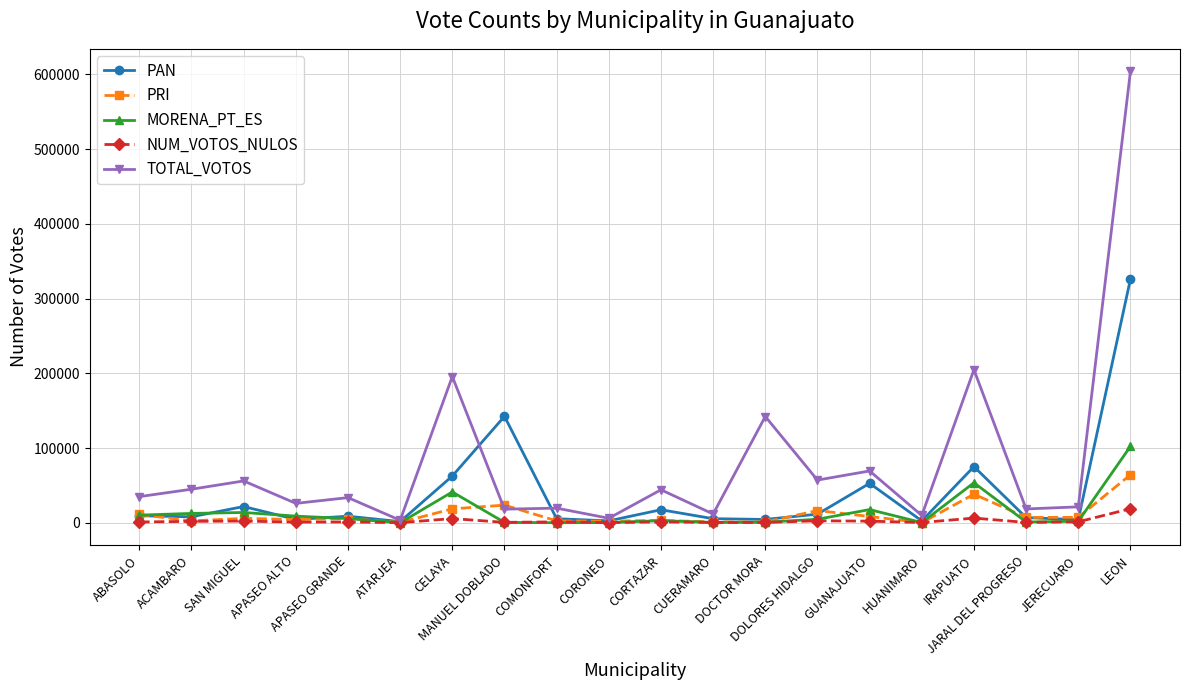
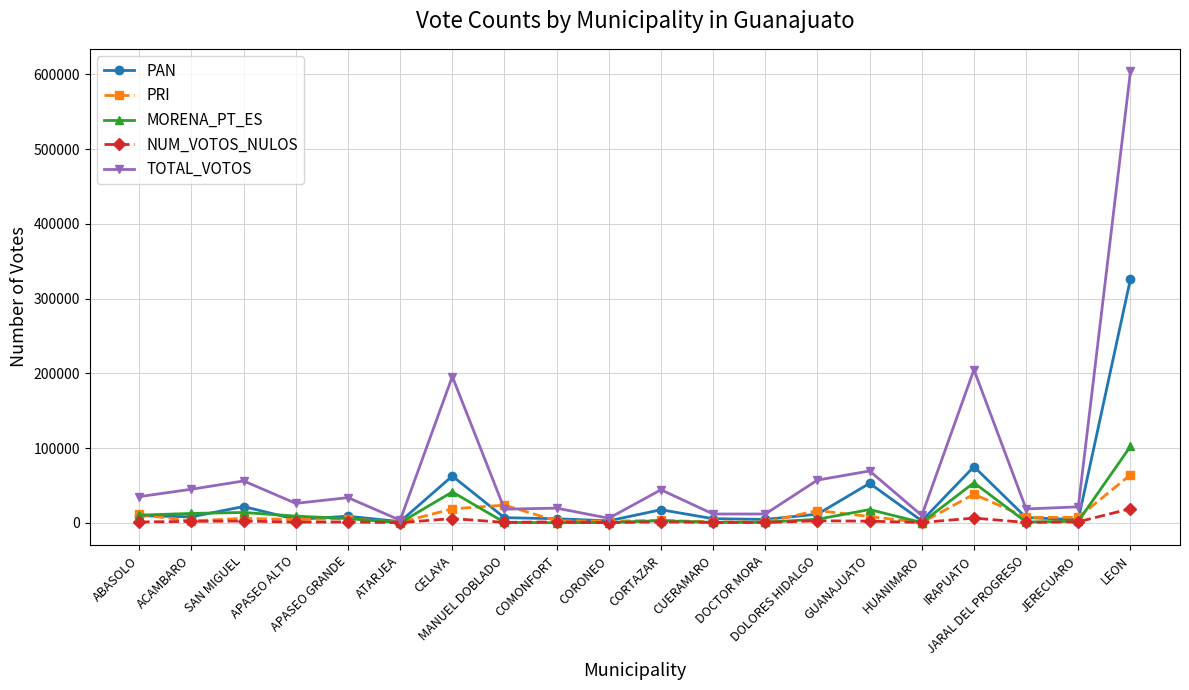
  {
    "PAN": {
      "ACAMBARO": 10000,
      "SAN MIGUEL": 20000,
      "CELAYA": 60000,
-     "MANUEL DOBLADO": 140000,
+     "MANUEL DOBLADO": 10000,
      "CORTAZAR": 20000,
      "CUERAMARO": 10000,
      "DOCTOR MORA": 0,
      "DOLORES HIDALGO": 10000,
      "GUANAJUATO": 50000,
      "IRAPUATO": 80000,
      "LEON": 330000
    },
    "PRI": {
      "SAN MIGUEL": 10000,
      "CELAYA": 20000,
      "MANUEL DOBLADO": 20000,
      "DOLORES HIDALGO": 20000,
      "GUANAJUATO": 10000,
      "IRAPUATO": 40000,
      "LEON": 60000
    },
    "MORENA_PT_ES": {
      "ACAMBARO": 10000,
      "SAN MIGUEL": 10000,
      "APASEO ALTO": 10000,
      "CELAYA": 40000,
      "GUANAJUATO": 20000,
      "IRAPUATO": 50000,
      "LEON": 100000
    },
    "NUM_VOTOS_NULOS": {
      "ABASOLO": 0,
      "SAN MIGUEL": 0,
      "APASEO ALTO": 0,
      "APASEO GRANDE": 0,
      "CELAYA": 10000,
      "GUANAJUATO": 0,
      "IRAPUATO": 10000,
      "LEON": 20000
    },
    "TOTAL_VOTOS": {
      "ABASOLO": 40000,
      "ACAMBARO": 40000,
      "SAN MIGUEL": 60000,
      "APASEO ALTO": 30000,
      "APASEO GRANDE": 30000,
      "CELAYA": 200000,
      "MANUEL DOBLADO": 20000,
      "COMONFORT": 20000,
      "CORTAZAR": 40000,
      "CUERAMARO": 10000,
-     "DOCTOR MORA": 140000,
+     "DOCTOR MORA": 10000,
      "DOLORES HIDALGO": 60000,
      "GUANAJUATO": 70000,
      "HUANIMARO": 10000,
      "IRAPUATO": 200000,
      "JARAL DEL PROGRESO": 20000,
      "JERECUARO": 20000,
      "LEON": 600000
    }
  }
